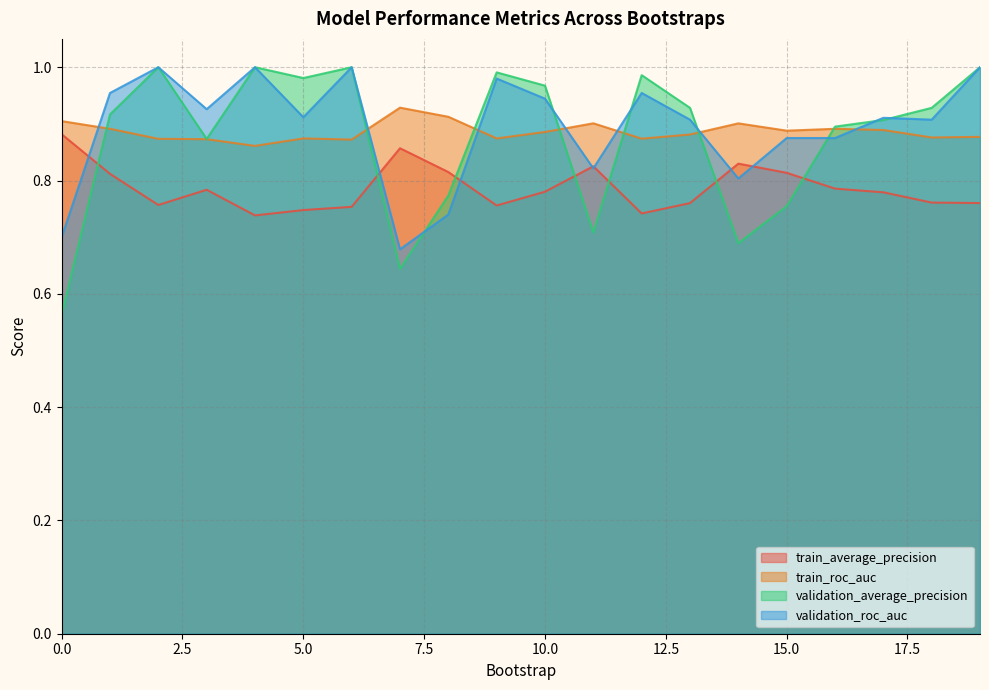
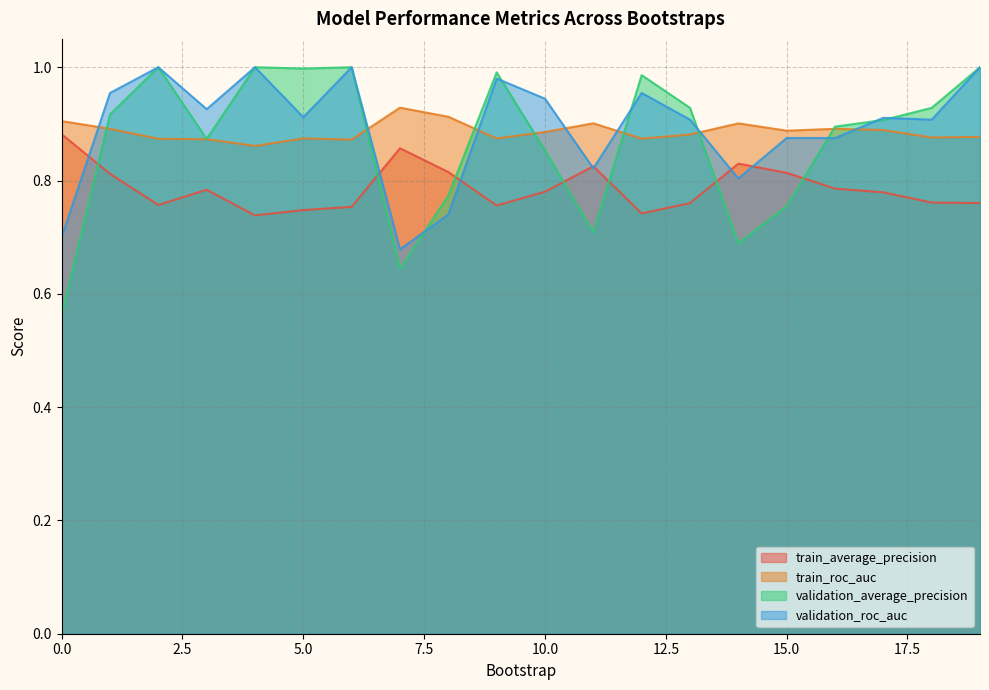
  {
    "validation_average_precision": {
      "0.0": 0.56,
-     "5.0": 0.98,
-     "10.0": 0.97,
+     "5.0": 1.00,
+     "10.0": 0.85,
      "15.0": 0.75
    },
    "validation_roc_auc": {
      "0.0": 0.70,
      "5.0": 0.91,
      "10.0": 0.94,
      "15.0": 0.88
    }
  }
